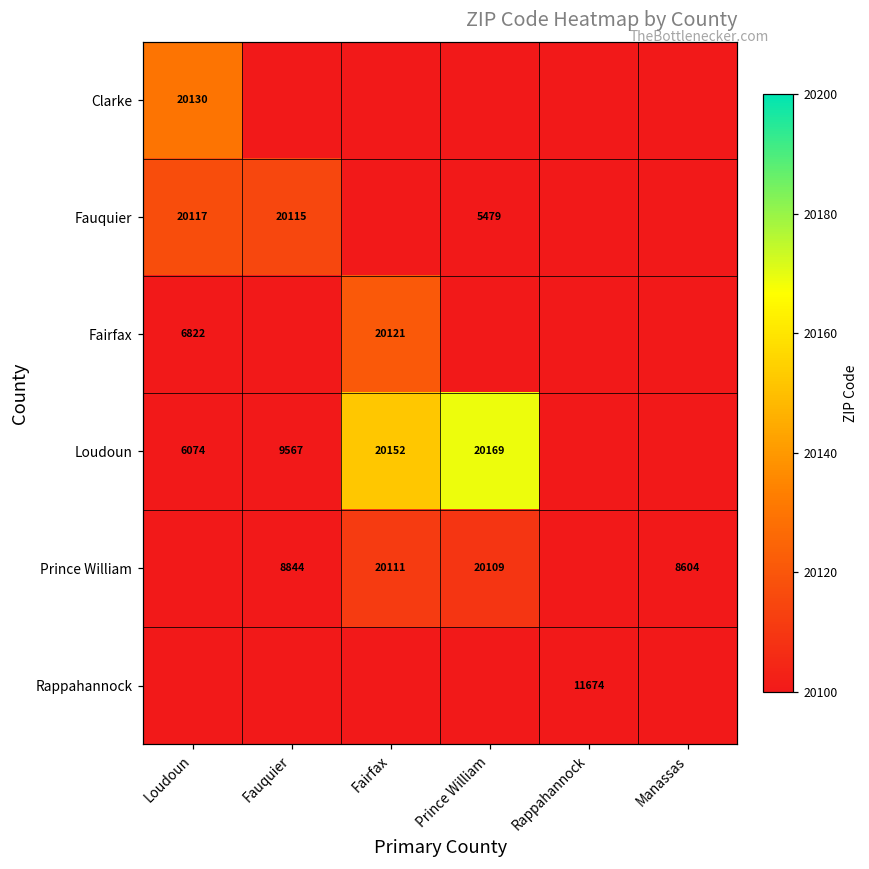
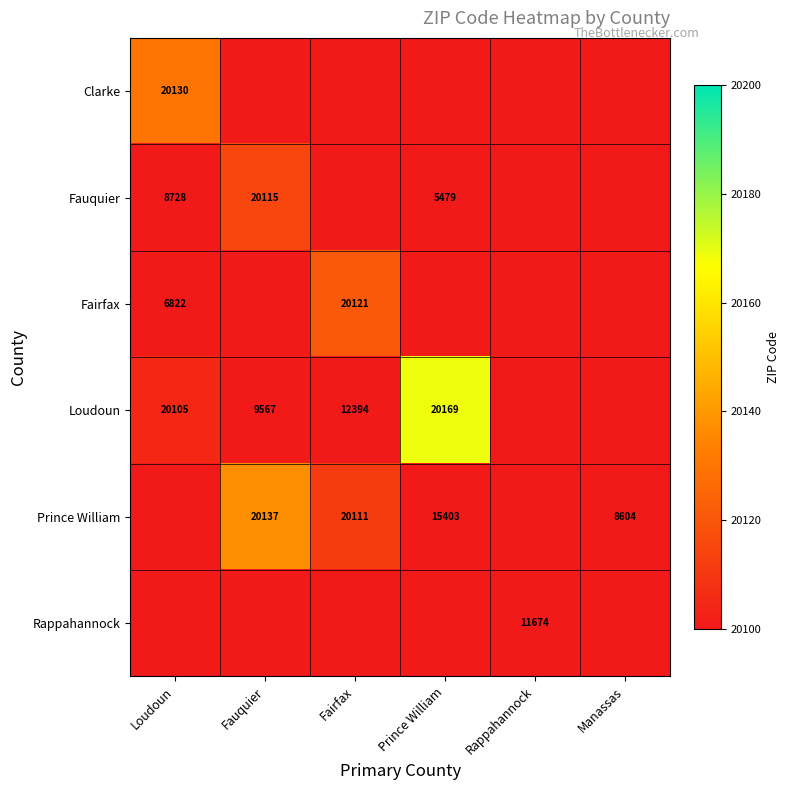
  {
    "Clarke": {
      "Loudoun": 20130
    },
    "Fauquier": {
-     "Loudoun": 20117,
+     "Loudoun": 8728,
      "Fauquier": 20115,
      "Prince William": 5479
    },
    "Fairfax": {
      "Loudoun": 6822,
      "Fairfax": 20121
    },
    "Loudoun": {
-     "Loudoun": 6074,
+     "Loudoun": 20105,
      "Fauquier": 9567,
-     "Fairfax": 20152,
+     "Fairfax": 12394,
      "Prince William": 20169
    },
    "Prince William": {
-     "Fauquier": 8844,
+     "Fauquier": 20137,
      "Fairfax": 20111,
-     "Prince William": 20109,
+     "Prince William": 15403,
      "Manassas": 8604
    },
    "Rappahannock": {
      "Rappahannock": 11674
    }
  }
